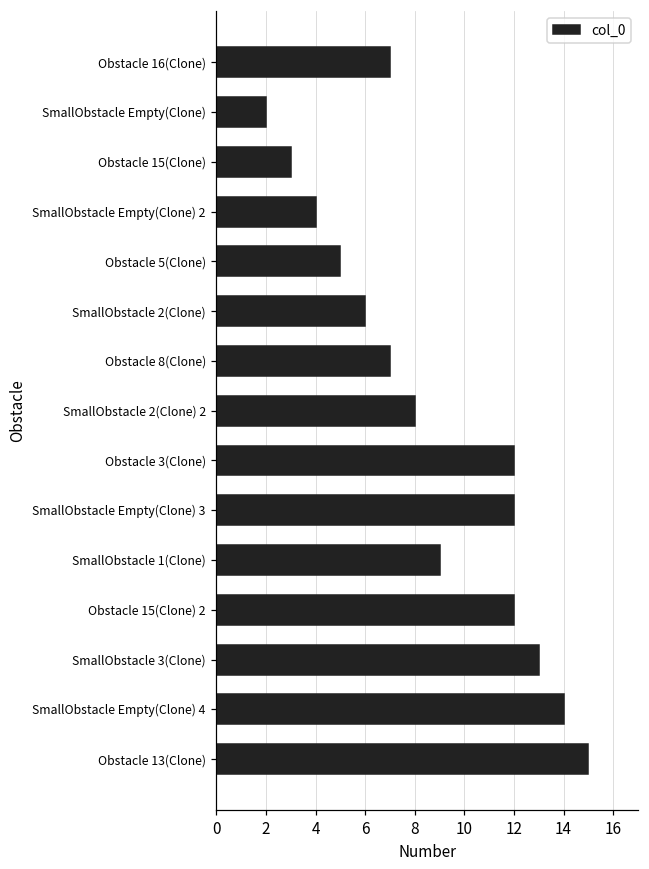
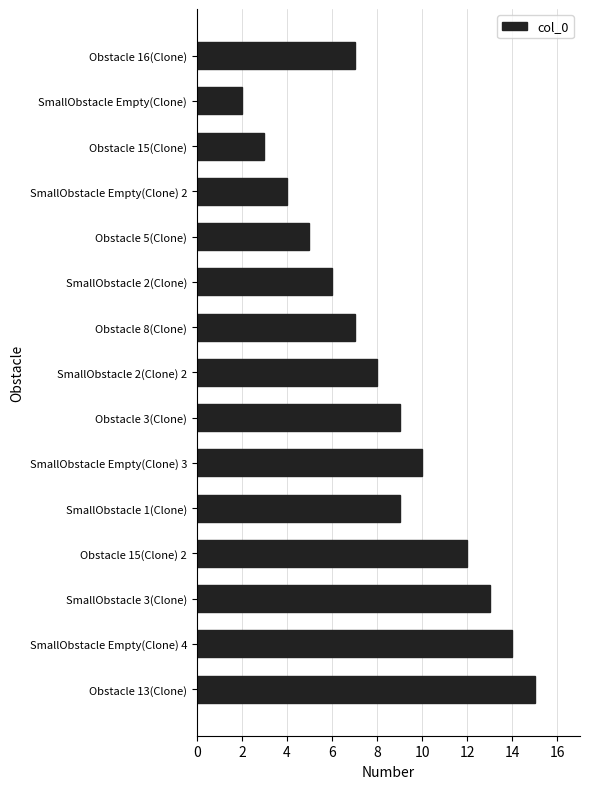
  {
    "Obstacle 16(Clone)": 7,
    "SmallObstacle Empty(Clone)": 2,
    "Obstacle 15(Clone)": 3,
    "SmallObstacle Empty(Clone) 2": 4,
    "Obstacle 5(Clone)": 5,
    "SmallObstacle 2(Clone)": 6,
    "Obstacle 8(Clone)": 7,
    "SmallObstacle 2(Clone) 2": 8,
-   "Obstacle 3(Clone)": 12,
-   "SmallObstacle Empty(Clone) 3": 12,
+   "Obstacle 3(Clone)": 9,
+   "SmallObstacle Empty(Clone) 3": 10,
    "SmallObstacle 1(Clone)": 9,
    "Obstacle 15(Clone) 2": 12,
    "SmallObstacle 3(Clone)": 13,
    "SmallObstacle Empty(Clone) 4": 14,
    "Obstacle 13(Clone)": 15
  }
